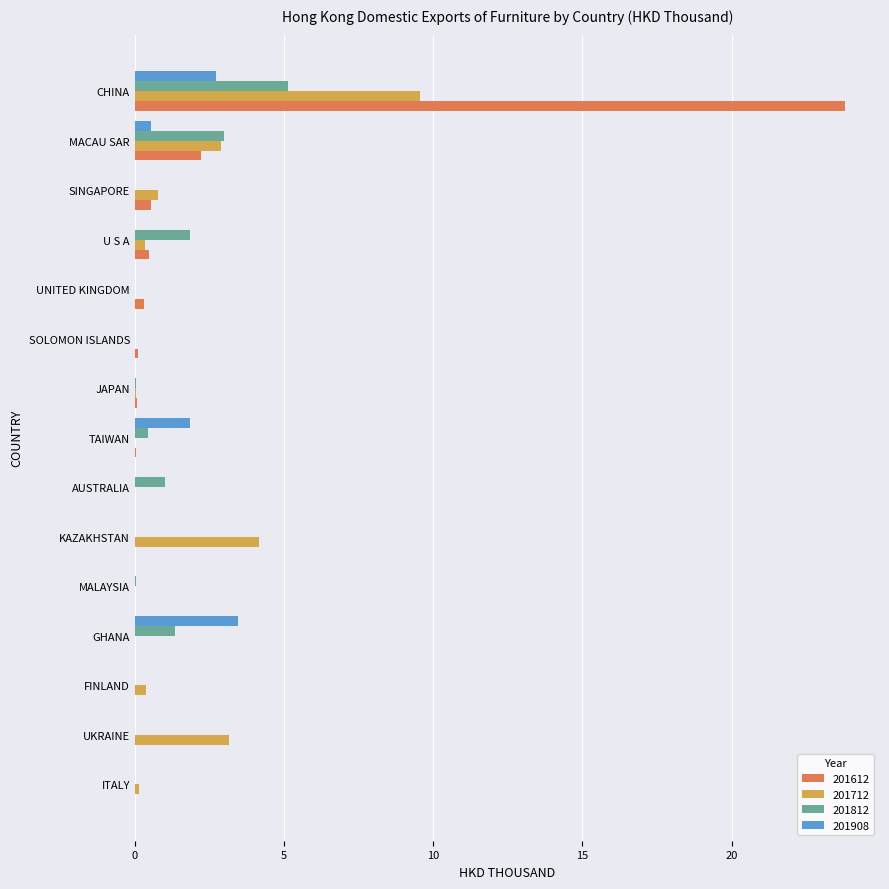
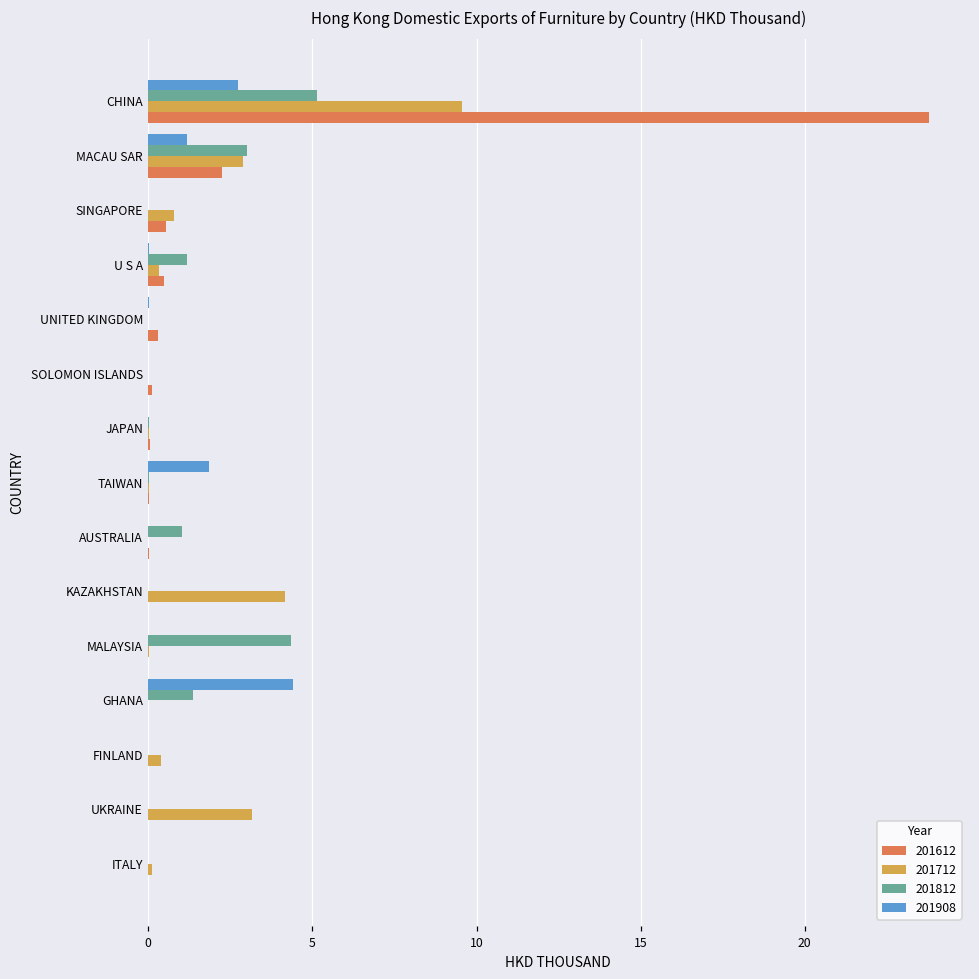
  {
    "201812": {
      "CHINA": 5.1,
      "MACAU SAR": 3.0,
      "SINGAPORE": 0.0,
-     "U S A": 1.9,
+     "U S A": 1.2,
      "UNITED KINGDOM": 0.0,
      "SOLOMON ISLANDS": 0.0,
-     "TAIWAN": 0.4,
+     "TAIWAN": 0.0,
      "AUSTRALIA": 1.0,
      "KAZAKHSTAN": 0.0,
-     "MALAYSIA": 0.0,
+     "MALAYSIA": 4.4,
      "GHANA": 1.4,
      "FINLAND": 0.0,
      "UKRAINE": 0.0,
      "ITALY": 0.0
    },
    "201908": {
      "CHINA": 2.7,
-     "MACAU SAR": 0.6,
+     "MACAU SAR": 1.2,
      "SINGAPORE": 0.0,
      "SOLOMON ISLANDS": 0.0,
      "JAPAN": 0.0,
      "TAIWAN": 1.8,
      "AUSTRALIA": 0.0,
      "KAZAKHSTAN": 0.0,
-     "GHANA": 3.5,
+     "GHANA": 4.4,
      "FINLAND": 0.0,
      "UKRAINE": 0.0,
      "ITALY": 0.0
    }
  }
